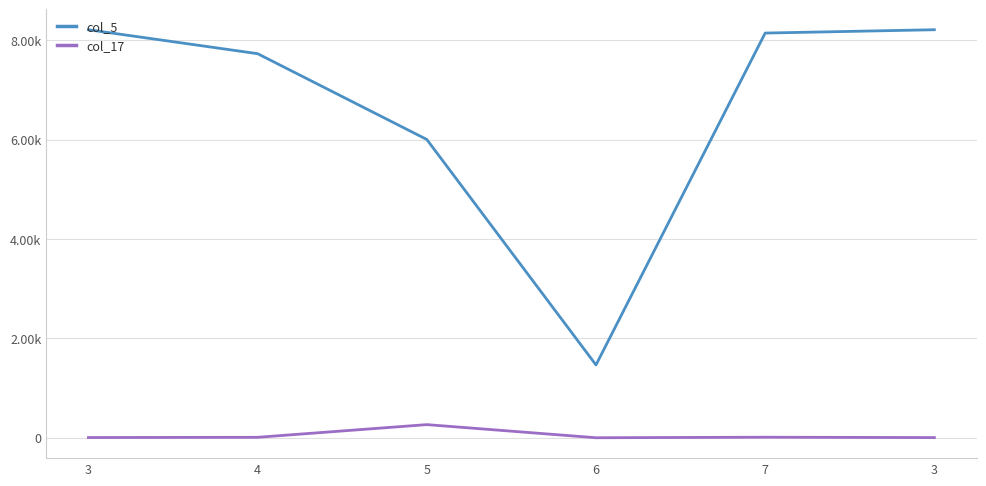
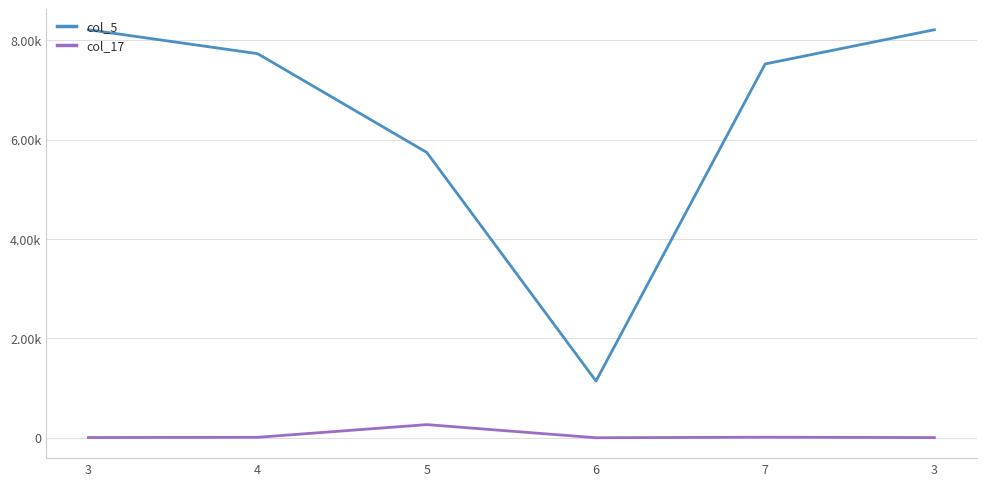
  {
    "col_5": {
      "4": 7700,
-     "5": 6000,
-     "6": 1500,
-     "7": 8100
+     "5": 5700,
+     "6": 1100,
+     "7": 7500
    },
    "col_17": {
      "4": 0,
      "5": 300,
      "6": 0,
      "7": 0
    }
  }
